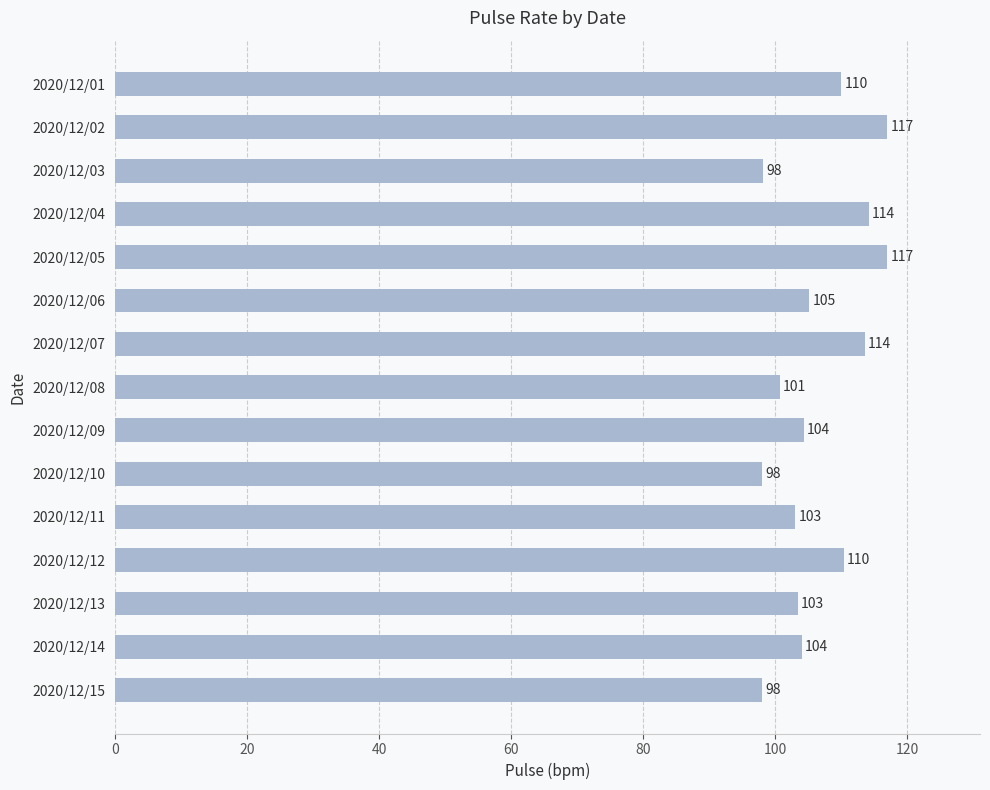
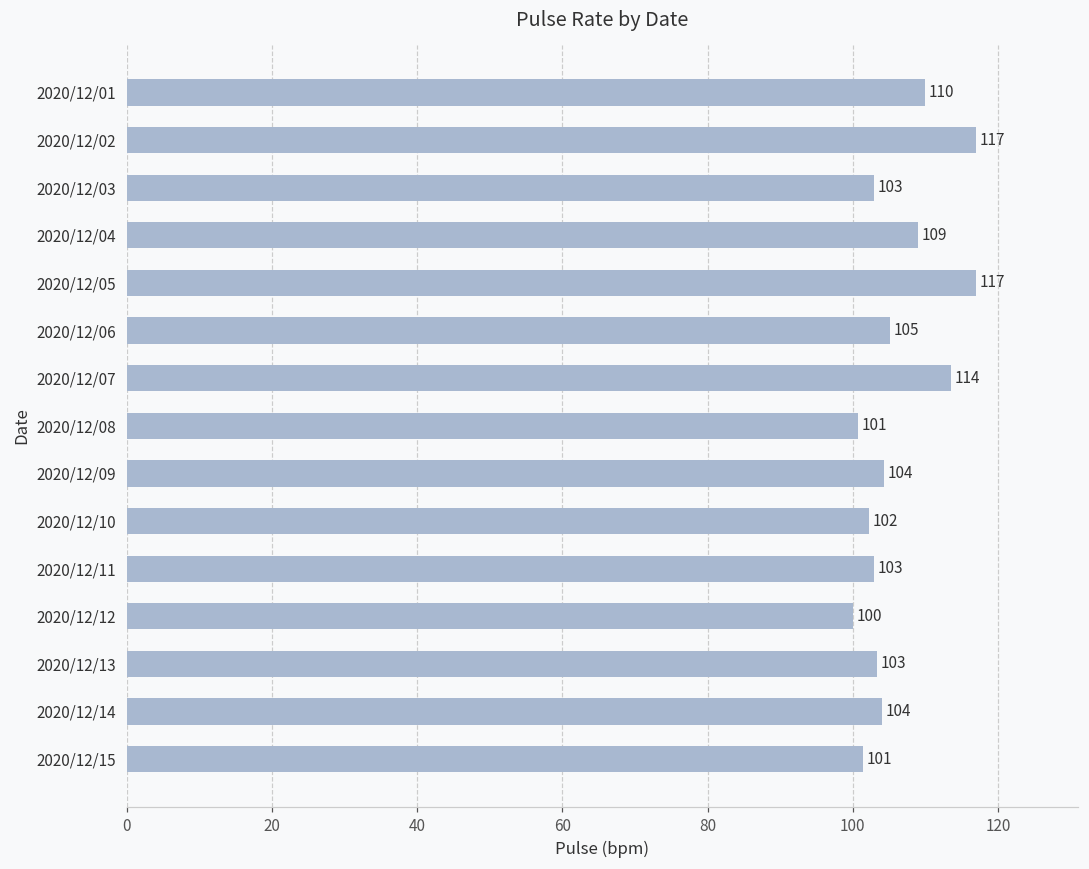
  {
    "2020/12/01": 110,
    "2020/12/02": 117,
-   "2020/12/03": 98,
-   "2020/12/04": 114,
+   "2020/12/03": 103,
+   "2020/12/04": 109,
    "2020/12/05": 117,
    "2020/12/06": 105,
    "2020/12/07": 114,
    "2020/12/08": 101,
    "2020/12/09": 104,
-   "2020/12/10": 98,
+   "2020/12/10": 102,
    "2020/12/11": 103,
-   "2020/12/12": 110,
+   "2020/12/12": 100,
    "2020/12/13": 103,
    "2020/12/14": 104,
-   "2020/12/15": 98
+   "2020/12/15": 101
  }
